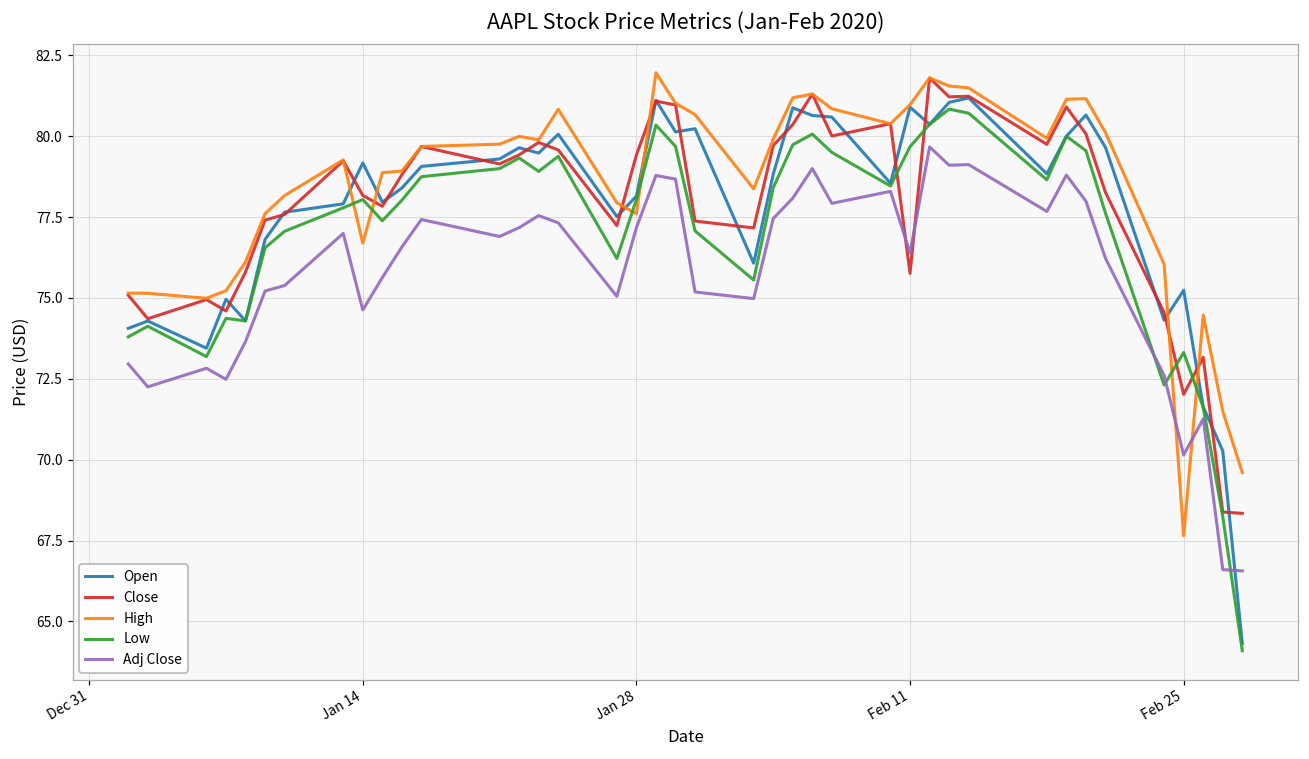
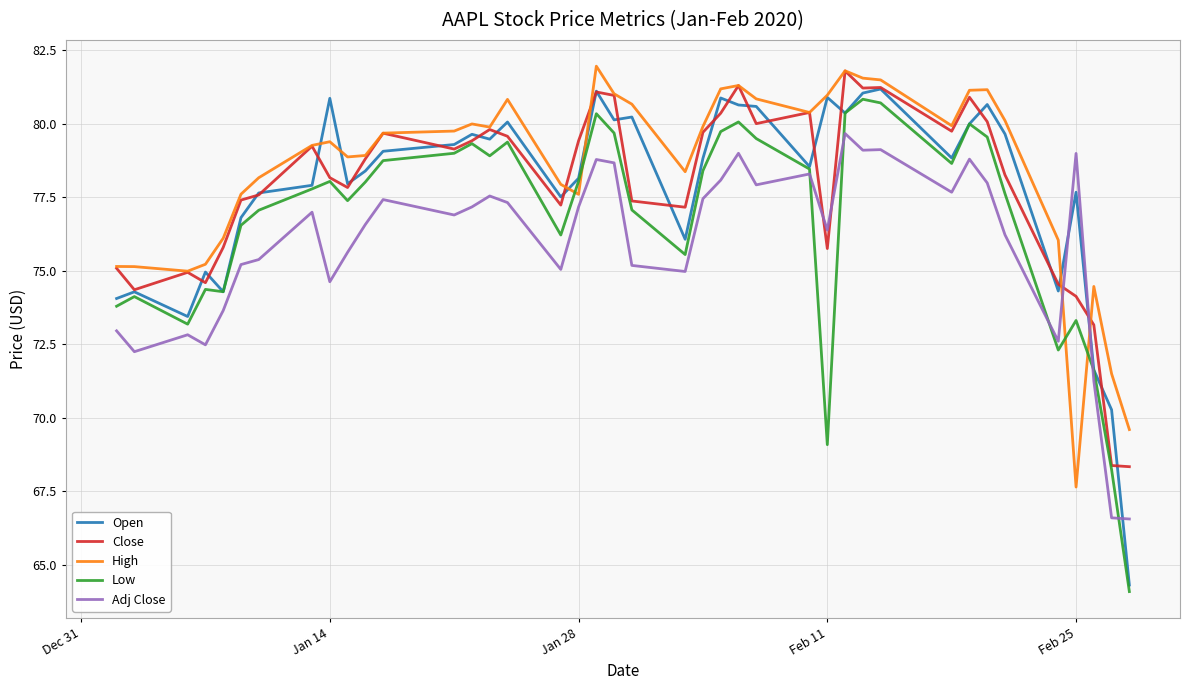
  {
    "Open": {
-     "Jan 14": 79.2,
+     "Jan 14": 80.9,
      "Jan 28": 78.2,
-     "Feb 25": 75.2
+     "Feb 25": 77.7
    },
    "Close": {
      "Jan 14": 78.2,
      "Jan 28": 79.4,
      "Feb 11": 75.8,
-     "Feb 25": 72.0
+     "Feb 25": 74.1
    },
    "High": {
-     "Jan 14": 76.7,
+     "Jan 14": 79.4,
      "Jan 28": 77.6,
      "Feb 25": 67.6
    },
    "Low": {
      "Jan 14": 78.0,
      "Jan 28": 78.0,
-     "Feb 11": 79.7,
+     "Feb 11": 69.1,
      "Feb 25": 73.3
    },
    "Adj Close": {
      "Jan 14": 74.6,
      "Jan 28": 77.2,
      "Feb 11": 76.4,
-     "Feb 25": 70.1
+     "Feb 25": 79.0
    }
  }
